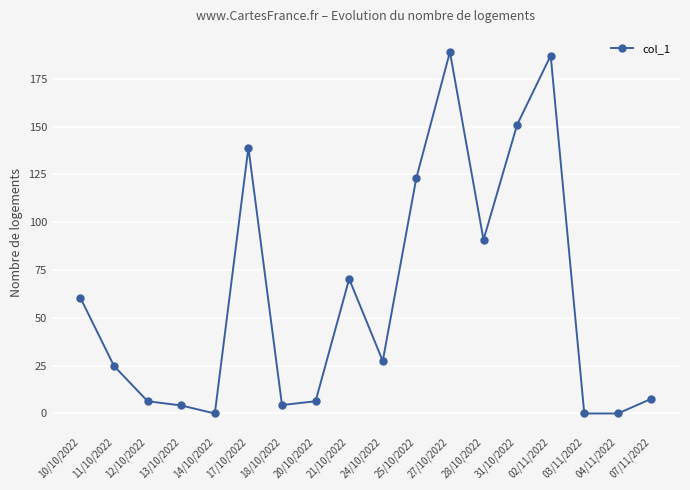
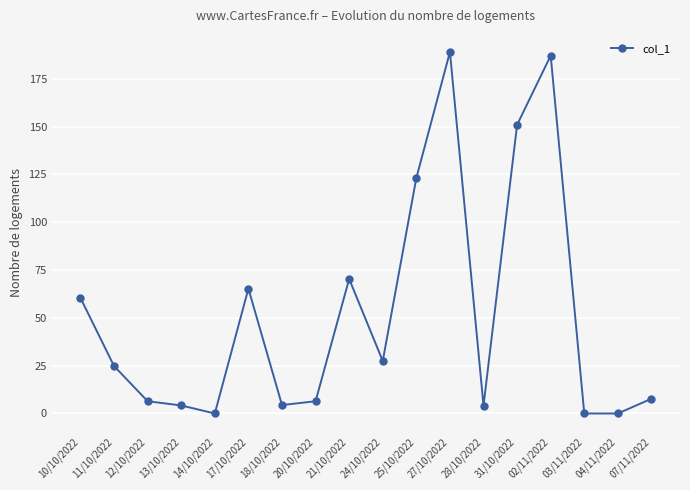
  {
    "10/10/2022": 60,
    "11/10/2022": 25,
    "12/10/2022": 6,
    "13/10/2022": 4,
    "14/10/2022": 0,
-   "17/10/2022": 139,
+   "17/10/2022": 65,
    "18/10/2022": 4,
    "20/10/2022": 6,
    "21/10/2022": 70,
    "24/10/2022": 27,
    "25/10/2022": 123,
    "27/10/2022": 189,
-   "28/10/2022": 91,
+   "28/10/2022": 4,
    "31/10/2022": 151,
    "02/11/2022": 187,
    "03/11/2022": 0,
    "04/11/2022": 0,
    "07/11/2022": 8
  }
